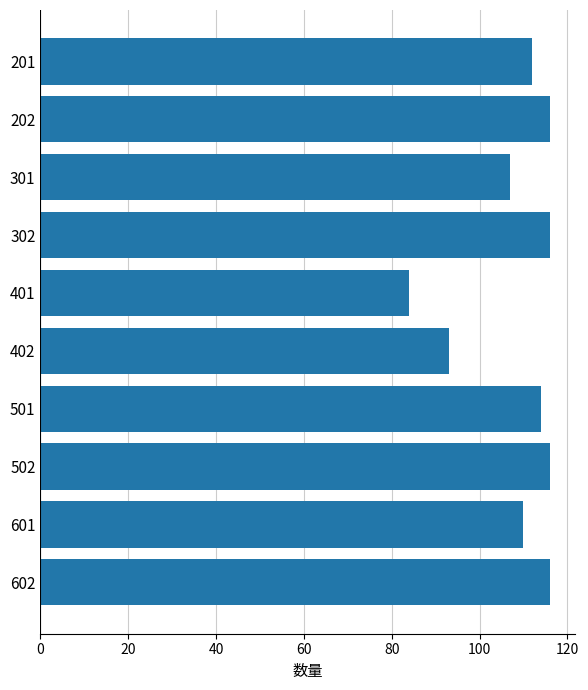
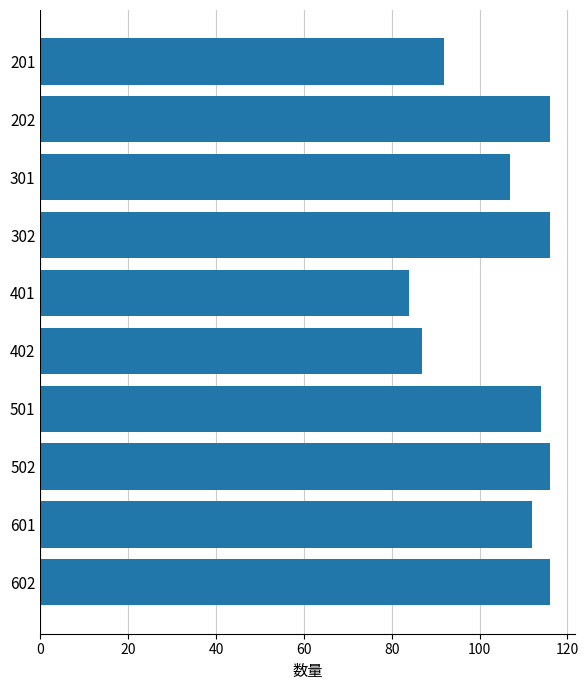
  {
-   "201": 112,
+   "201": 92,
    "202": 116,
    "301": 107,
    "302": 116,
    "401": 84,
-   "402": 93,
+   "402": 87,
    "501": 114,
    "502": 116,
-   "601": 110,
+   "601": 112,
    "602": 116
  }
